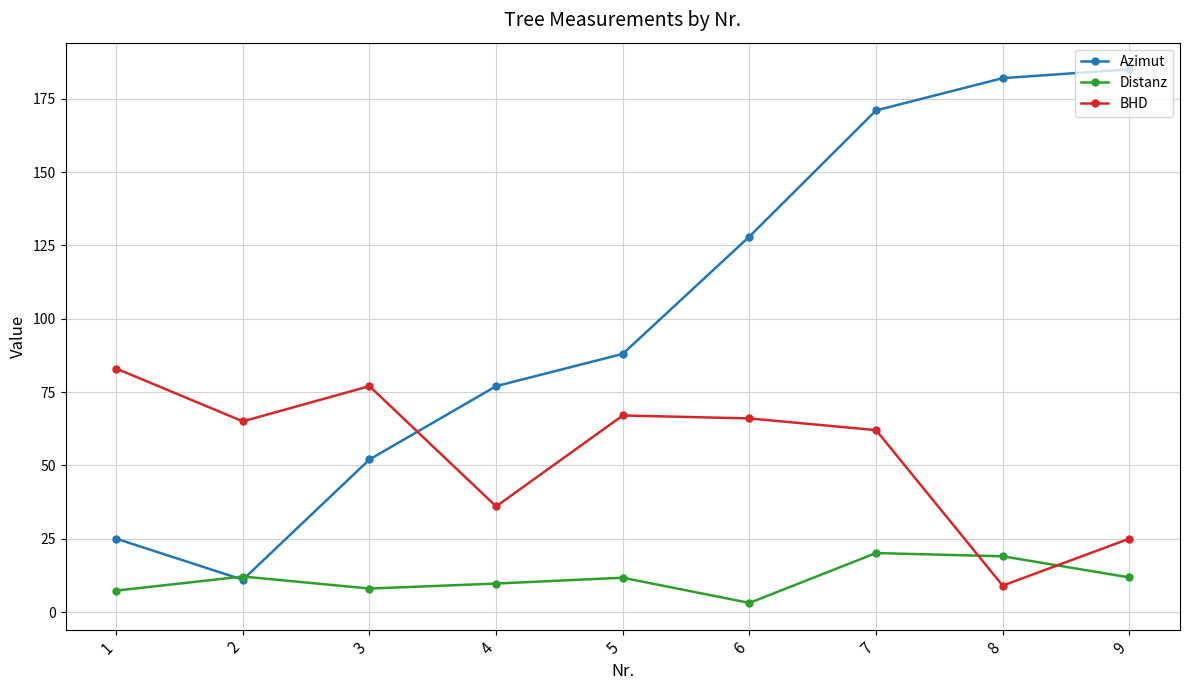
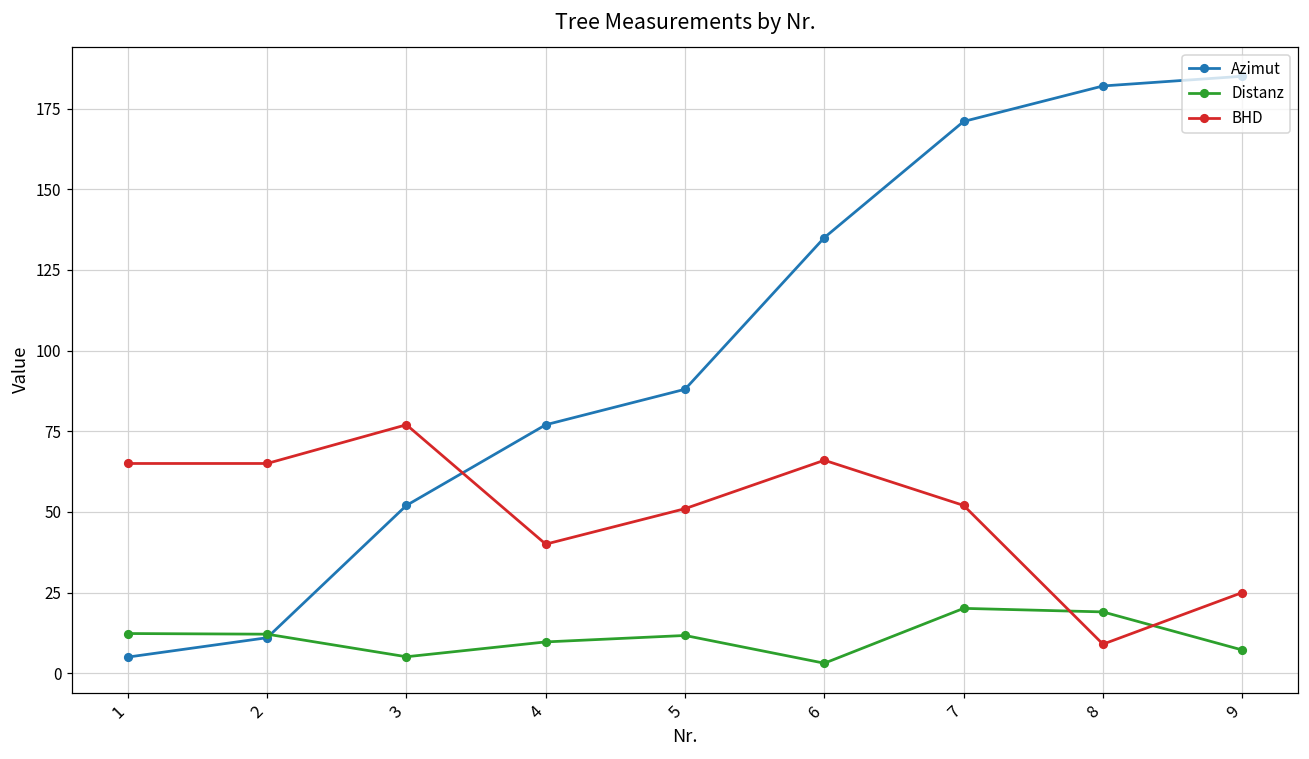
  {
    "Azimut": {
-     "1": 25,
+     "1": 5,
      "2": 11,
      "3": 52,
      "4": 77,
      "5": 88,
-     "6": 128,
+     "6": 135,
      "7": 171,
      "8": 182
    },
    "Distanz": {
-     "1": 7,
+     "1": 12,
      "2": 12,
-     "3": 8,
+     "3": 5,
      "4": 10,
      "5": 12,
      "6": 3,
      "7": 20,
      "8": 19,
-     "9": 12
+     "9": 7
    },
    "BHD": {
-     "1": 83,
+     "1": 65,
      "2": 65,
      "3": 77,
-     "4": 36,
-     "5": 67,
+     "4": 40,
+     "5": 51,
      "6": 66,
-     "7": 62,
+     "7": 52,
      "8": 9,
      "9": 25
    }
  }
